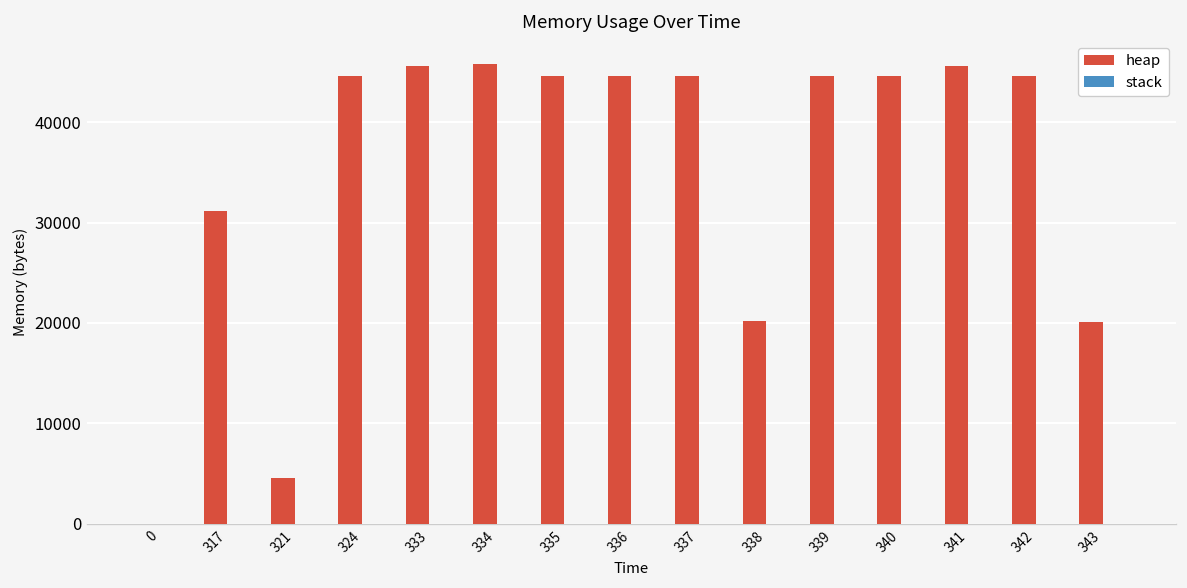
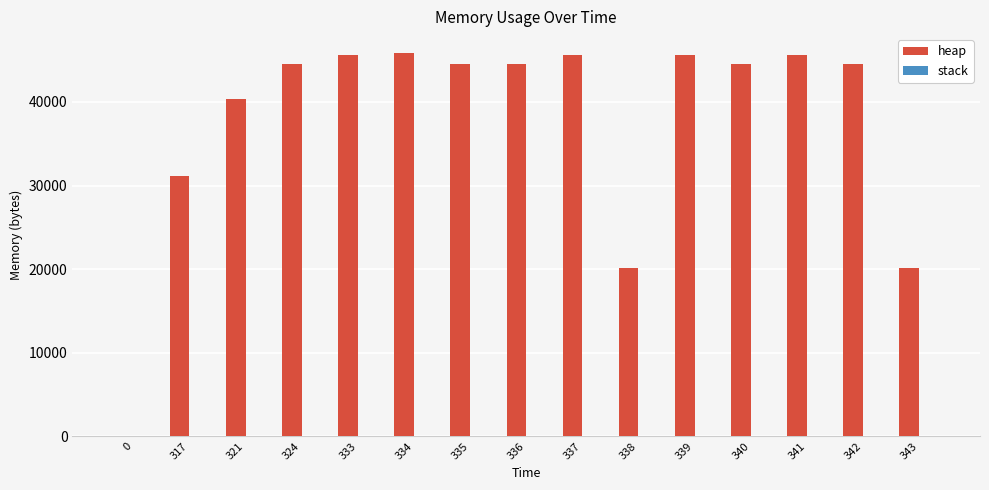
  {
    "heap": {
      "0": 0,
      "317": 31000,
-     "321": 5000,
+     "321": 40000,
      "324": 45000,
      "333": 46000,
      "334": 46000,
      "335": 45000,
      "336": 45000,
-     "337": 45000,
+     "337": 46000,
      "338": 20000,
-     "339": 45000,
+     "339": 46000,
      "340": 45000,
      "341": 46000,
      "342": 45000,
      "343": 20000
    },
    "stack": {
      "0": 0,
      "317": 0,
      "321": 0,
      "324": 0,
      "333": 0,
      "334": 0,
      "335": 0,
      "336": 0,
      "337": 0,
      "338": 0,
      "339": 0,
      "340": 0,
      "341": 0,
      "342": 0,
      "343": 0
    }
  }
